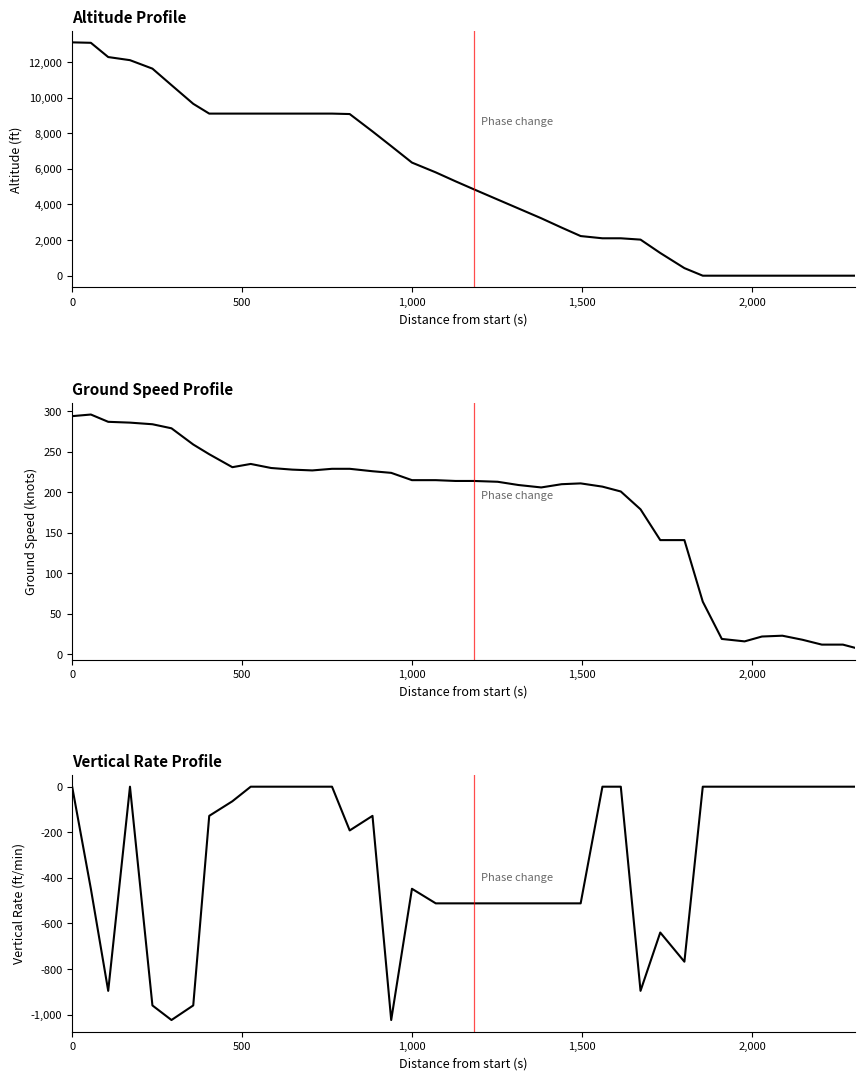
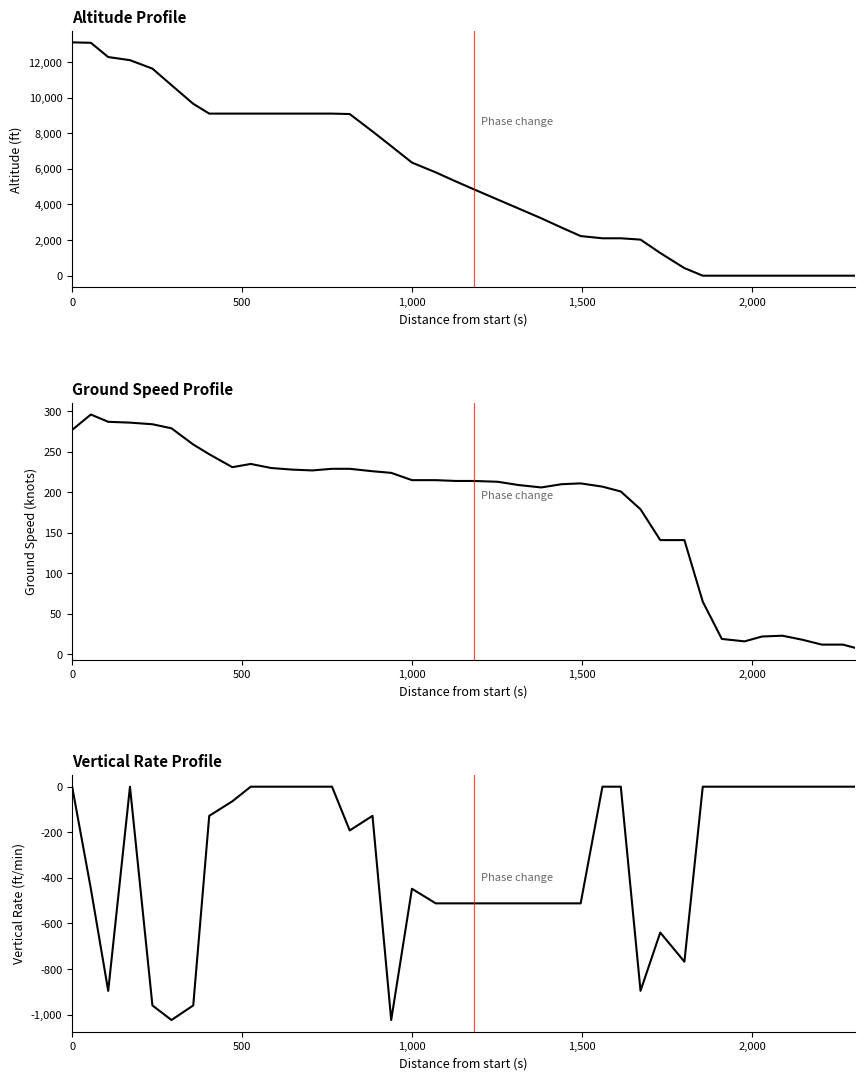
  {
    "Altitude Profile": {
      "0": "13,100"
    },
    "Ground Speed Profile": {
-     "0": "290"
+     "0": "280"
    },
    "Vertical Rate Profile": {
      "0": "0"
    }
  }
